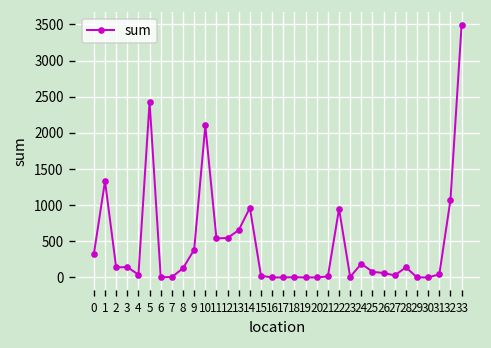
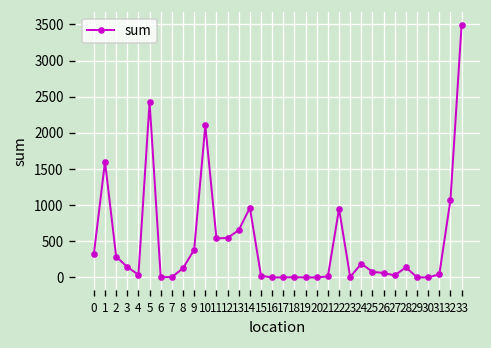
  {
    "0": 300,
-   "1": 1300,
-   "2": 100,
+   "1": 1600,
+   "2": 300,
    "3": 100,
    "4": 0,
    "5": 2400,
    "6": 0,
    "7": 0,
    "8": 100,
    "9": 400,
    "17": 0,
    "20": 0,
    "21": 0,
    "22": 1000,
    "23": 0,
    "24": 200,
    "25": 100,
    "26": 100,
    "27": 0,
    "28": 100,
    "29": 0,
    "32": 1100,
    "33": 3500
  }
